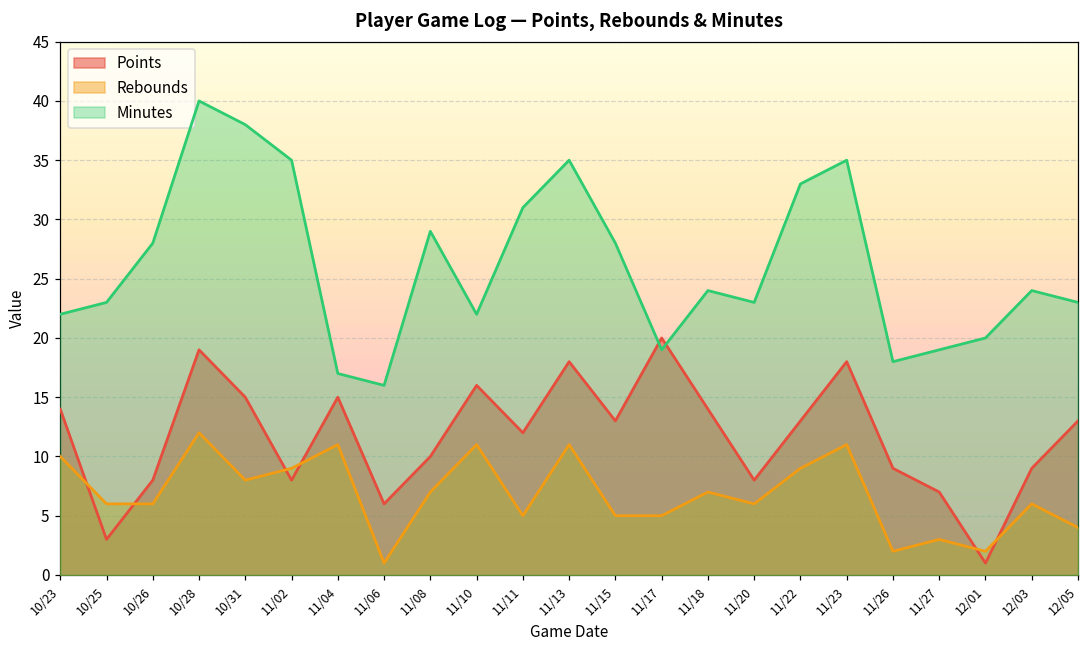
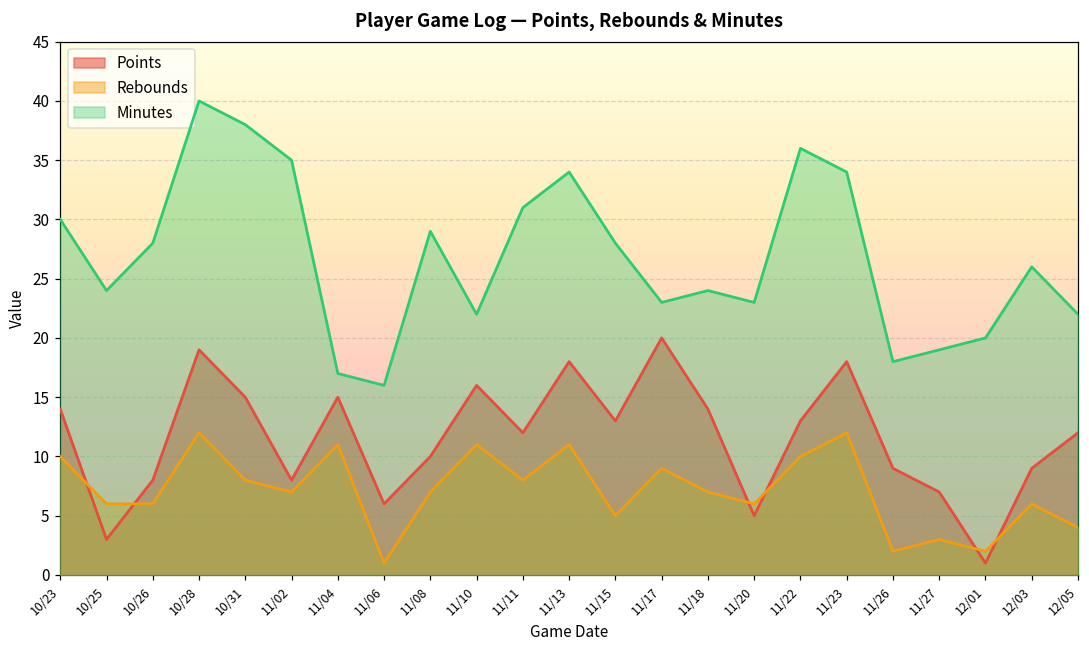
  {
    "Points": {
      "10/23": 14,
      "10/25": 3,
      "10/26": 8,
      "10/28": 19,
      "10/31": 15,
      "11/02": 8,
      "11/04": 15,
      "11/06": 6,
      "11/08": 10,
      "11/10": 16,
      "11/11": 12,
      "11/13": 18,
      "11/15": 13,
      "11/17": 20,
      "11/18": 14,
-     "11/20": 8,
+     "11/20": 5,
      "11/22": 13,
      "11/23": 18,
      "11/26": 9,
      "11/27": 7,
      "12/01": 1,
      "12/03": 9,
-     "12/05": 13
+     "12/05": 12
    },
    "Rebounds": {
      "10/23": 10,
      "10/25": 6,
      "10/26": 6,
      "10/28": 12,
      "10/31": 8,
-     "11/02": 9,
+     "11/02": 7,
      "11/04": 11,
      "11/06": 1,
      "11/08": 7,
      "11/10": 11,
-     "11/11": 5,
+     "11/11": 8,
      "11/13": 11,
      "11/15": 5,
-     "11/17": 5,
+     "11/17": 9,
      "11/18": 7,
      "11/20": 6,
-     "11/22": 9,
-     "11/23": 11,
+     "11/22": 10,
+     "11/23": 12,
      "11/26": 2,
      "11/27": 3,
      "12/01": 2,
      "12/03": 6,
      "12/05": 4
    },
    "Minutes": {
-     "10/23": 22,
-     "10/25": 23,
+     "10/23": 30,
+     "10/25": 24,
      "10/26": 28,
      "10/28": 40,
      "10/31": 38,
      "11/02": 35,
      "11/04": 17,
      "11/06": 16,
      "11/08": 29,
      "11/10": 22,
      "11/11": 31,
-     "11/13": 35,
+     "11/13": 34,
      "11/15": 28,
-     "11/17": 19,
+     "11/17": 23,
      "11/18": 24,
      "11/20": 23,
-     "11/22": 33,
-     "11/23": 35,
+     "11/22": 36,
+     "11/23": 34,
      "11/26": 18,
      "11/27": 19,
      "12/01": 20,
-     "12/03": 24,
-     "12/05": 23
+     "12/03": 26,
+     "12/05": 22
    }
  }
